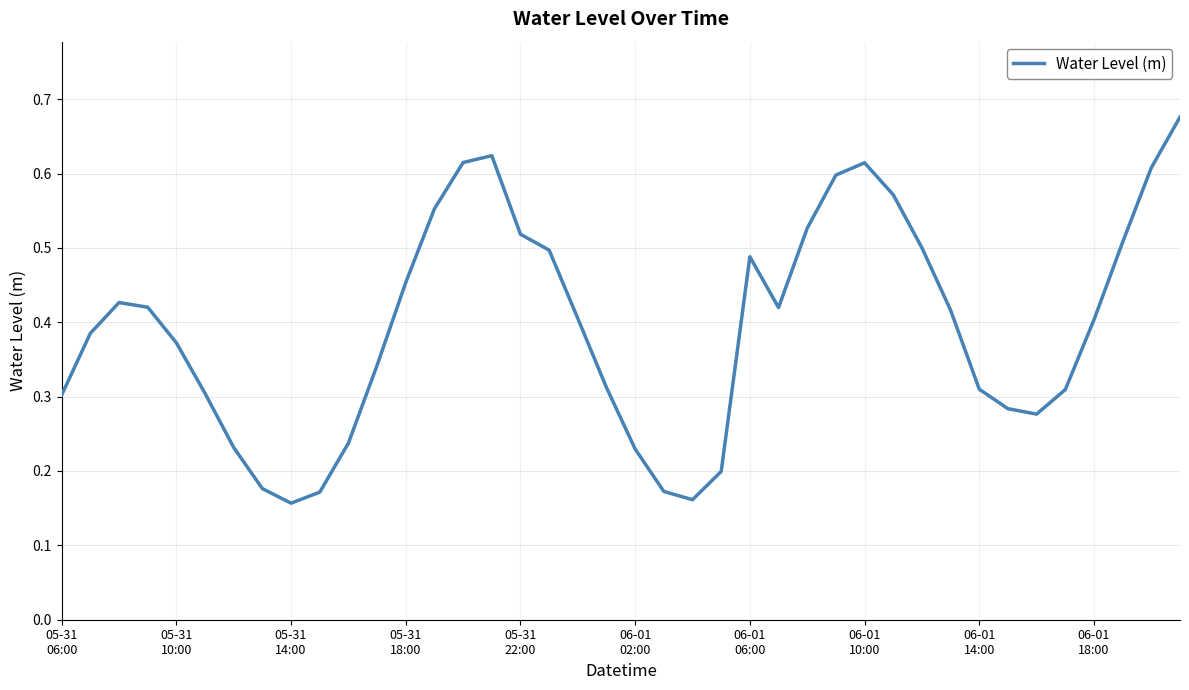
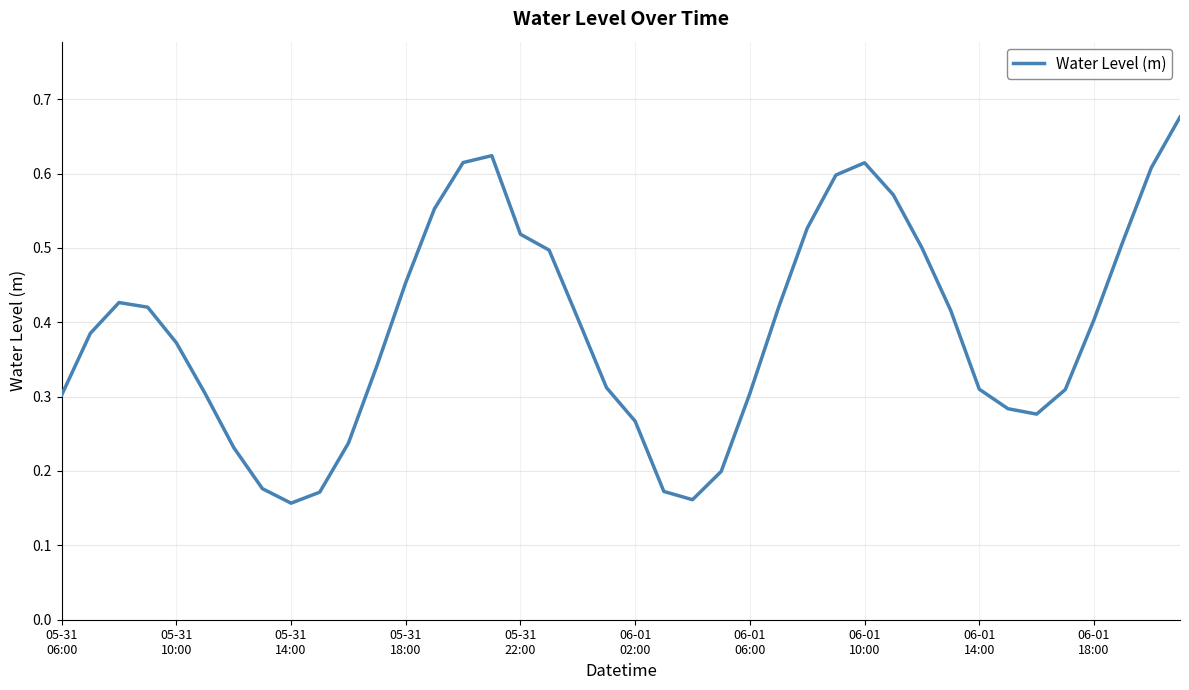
  {
    "05-31 06:00": 0.30,
    "05-31 10:00": 0.37,
    "05-31 14:00": 0.16,
    "05-31 18:00": 0.45,
    "05-31 22:00": 0.52,
-   "06-01 02:00": 0.23,
-   "06-01 06:00": 0.49,
+   "06-01 02:00": 0.27,
+   "06-01 06:00": 0.30,
    "06-01 10:00": 0.61,
    "06-01 14:00": 0.31,
    "06-01 18:00": 0.40
  }
